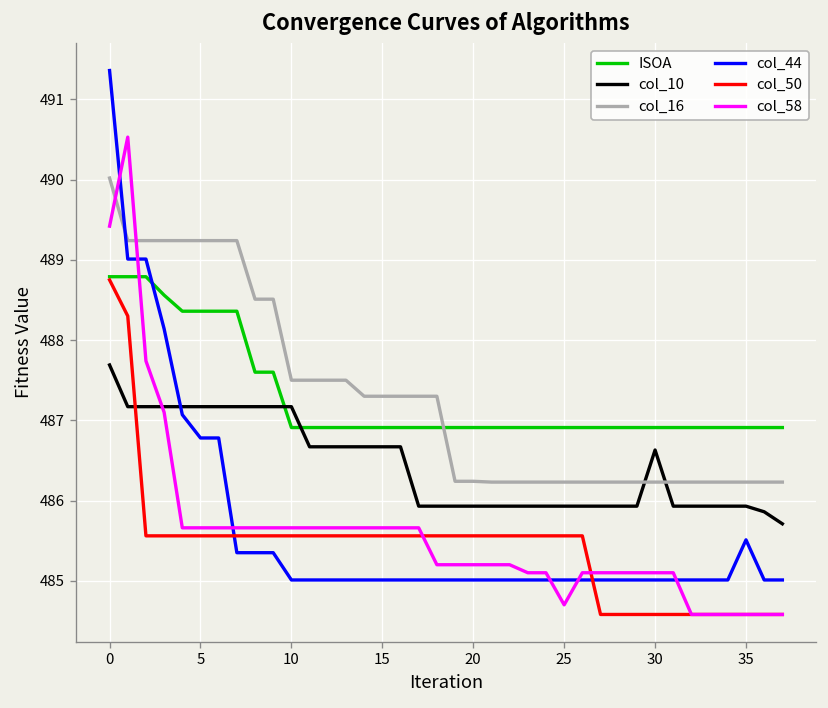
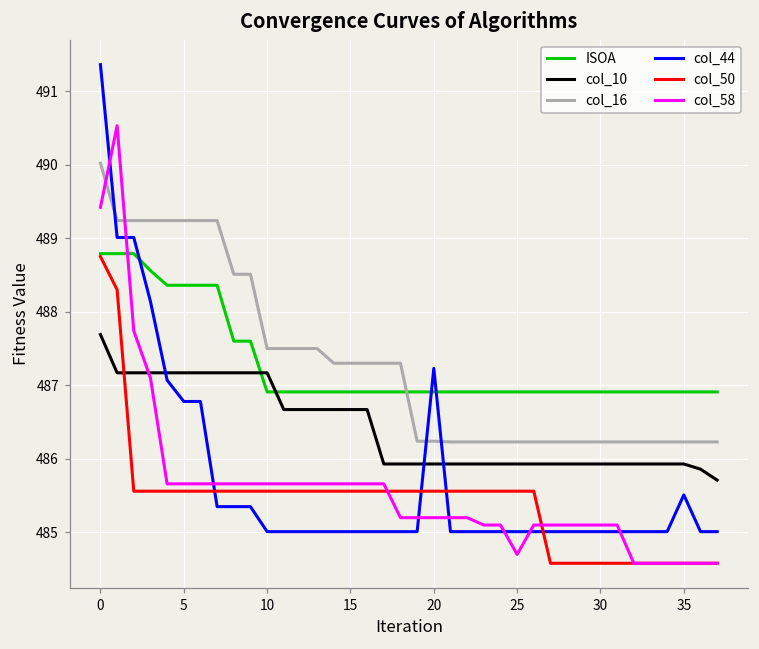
  {
    "ISOA": {
      "0": 488.8,
      "5": 488.4,
      "10": 486.9,
      "15": 486.9,
      "20": 486.9,
      "25": 486.9,
      "30": 486.9,
      "35": 486.9
    },
    "col_10": {
      "0": 487.7,
      "5": 487.2,
      "10": 487.2,
      "15": 486.7,
      "20": 485.9,
      "25": 485.9,
-     "30": 486.6,
+     "30": 485.9,
      "35": 485.9
    },
    "col_16": {
      "0": 490.0,
      "5": 489.2,
      "10": 487.5,
      "15": 487.3,
      "20": 486.2,
      "25": 486.2,
      "30": 486.2,
      "35": 486.2
    },
    "col_44": {
      "0": 491.4,
      "5": 486.8,
      "10": 485.0,
      "15": 485.0,
-     "20": 485.0,
+     "20": 487.2,
      "25": 485.0,
      "30": 485.0,
      "35": 485.5
    },
    "col_50": {
      "0": 488.8,
      "5": 485.6,
      "10": 485.6,
      "15": 485.6,
      "20": 485.6,
      "25": 485.6,
      "30": 484.6
    },
    "col_58": {
      "0": 489.4,
      "5": 485.7,
      "10": 485.7,
      "15": 485.7,
      "20": 485.2,
      "25": 484.7,
      "30": 485.1
    }
  }
